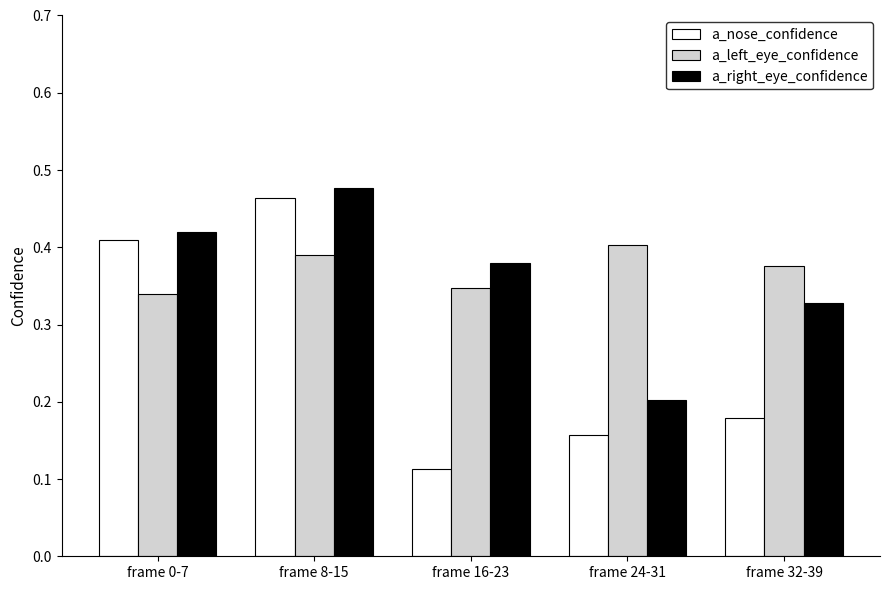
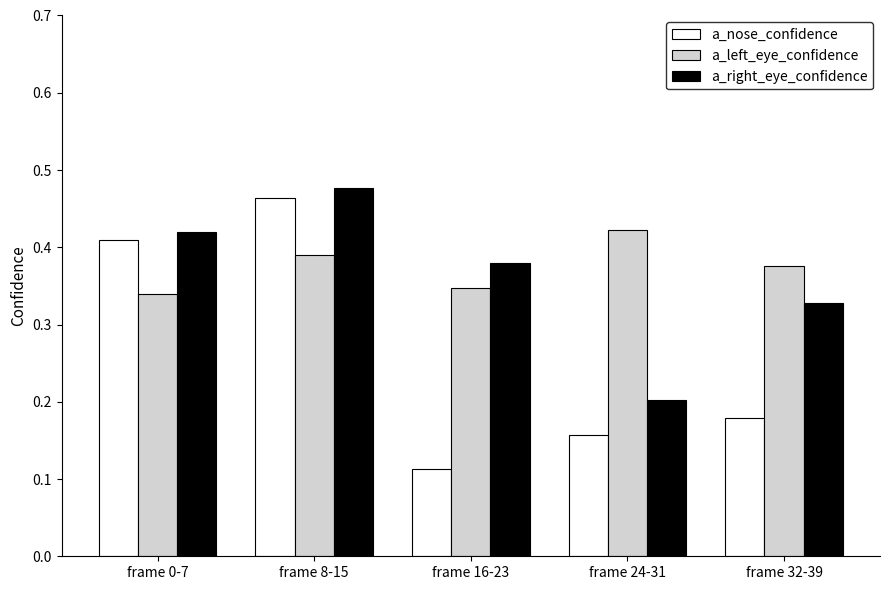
  {
    "a_nose_confidence": {
      "frame 0-7": 0.41,
      "frame 8-15": 0.46,
      "frame 16-23": 0.11,
      "frame 24-31": 0.16,
      "frame 32-39": 0.18
    },
    "a_left_eye_confidence": {
      "frame 0-7": 0.34,
      "frame 8-15": 0.39,
      "frame 16-23": 0.35,
-     "frame 24-31": 0.40,
+     "frame 24-31": 0.42,
      "frame 32-39": 0.38
    },
    "a_right_eye_confidence": {
      "frame 0-7": 0.42,
      "frame 8-15": 0.48,
      "frame 16-23": 0.38,
      "frame 24-31": 0.20,
      "frame 32-39": 0.33
    }
  }
